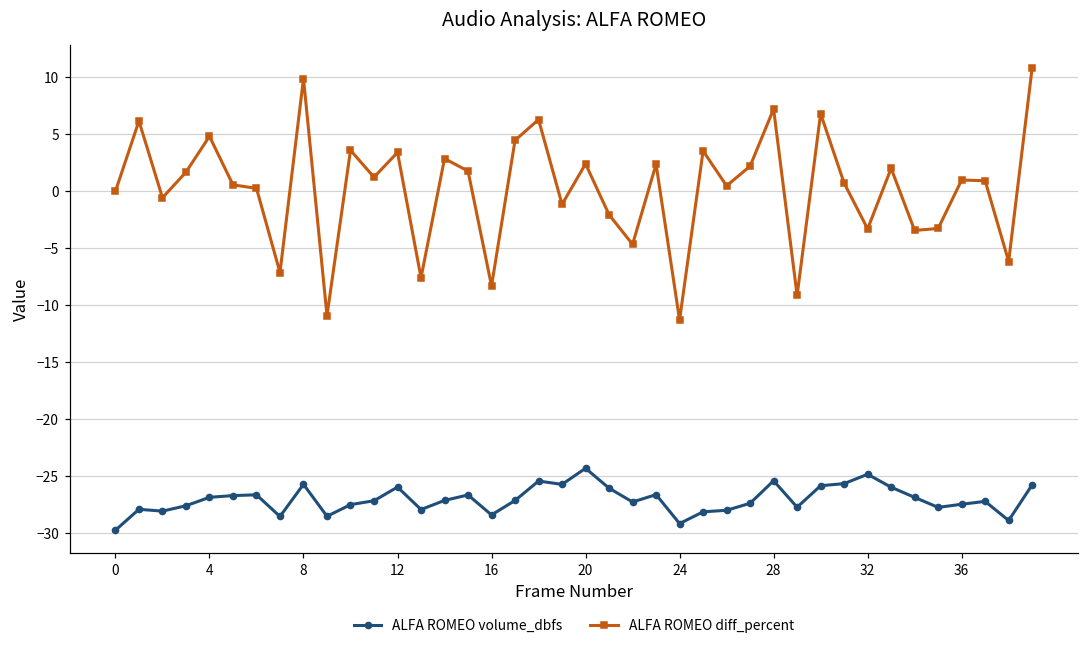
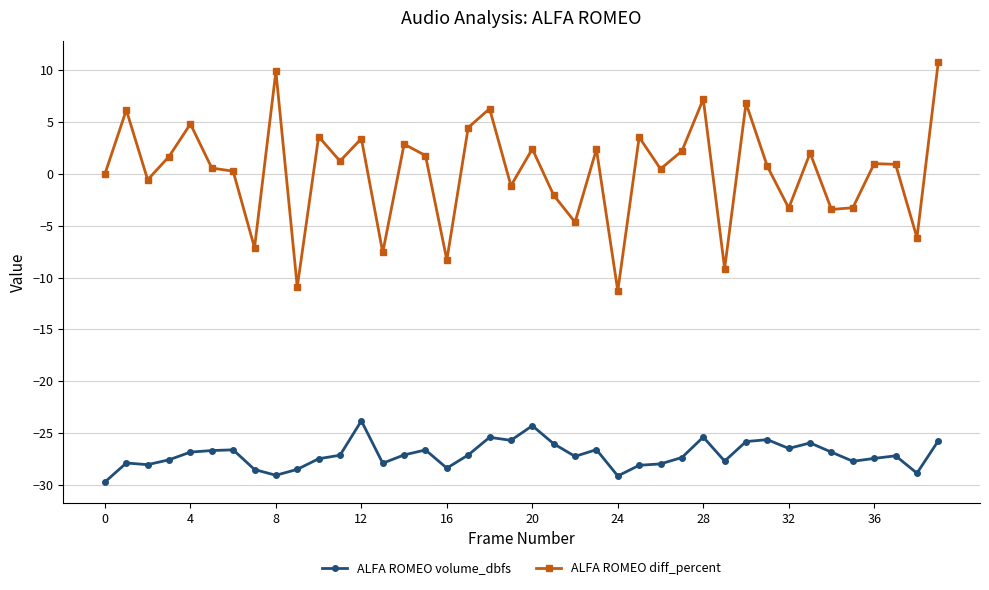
  {
    "ALFA ROMEO volume_dbfs": {
      "0": -29.7,
      "4": -26.8,
-     "8": -25.7,
-     "12": -25.9,
+     "8": -29.1,
+     "12": -23.8,
      "16": -28.4,
      "20": -24.3,
      "24": -29.1,
      "28": -25.4,
-     "32": -24.8,
+     "32": -26.5,
      "36": -27.5
    },
    "ALFA ROMEO diff_percent": {
      "0": 0.0,
      "4": 4.8,
      "8": 9.9,
      "12": 3.4,
      "16": -8.3,
      "20": 2.4,
      "24": -11.3,
      "28": 7.2,
      "32": -3.3,
      "36": 1.0
    }
  }
